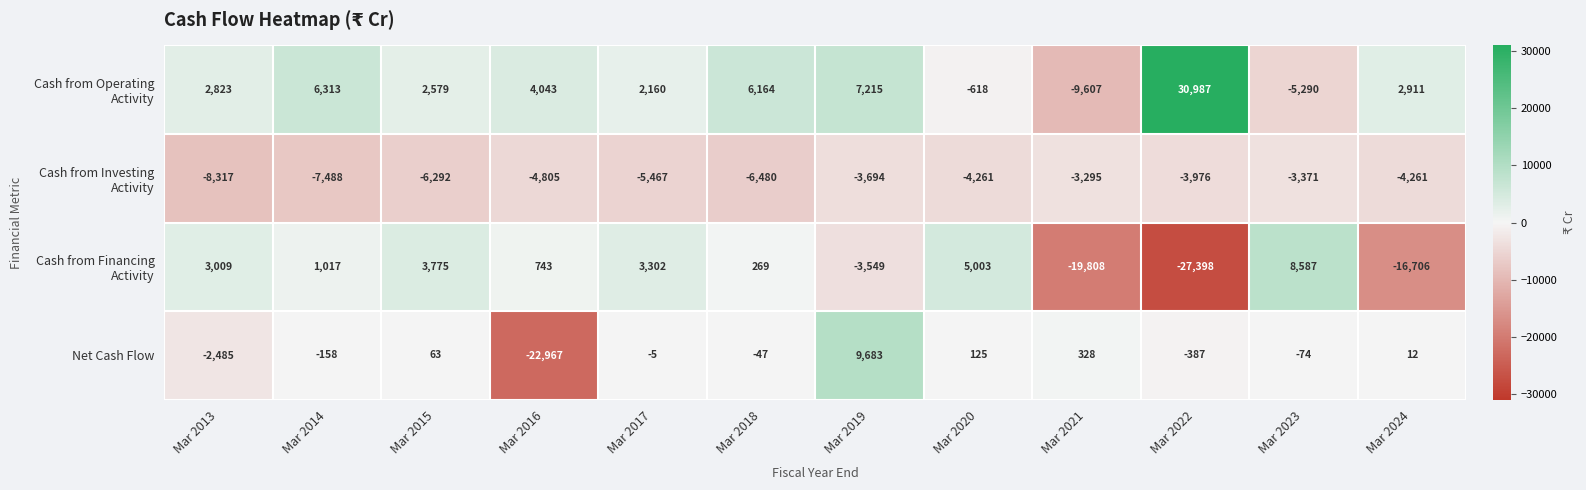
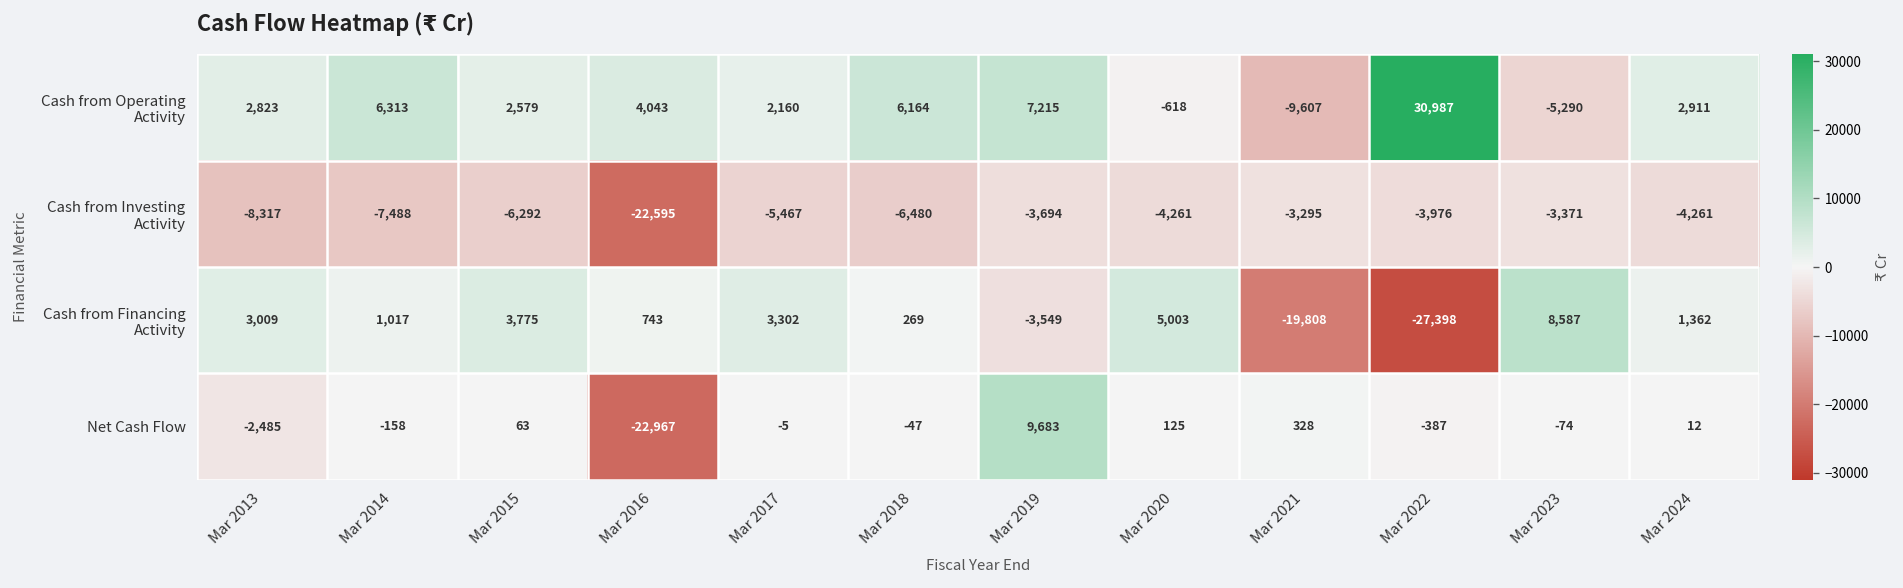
  {
    "Cash from Operating Activity": {
      "Mar 2013": "2,823",
      "Mar 2014": "6,313",
      "Mar 2015": "2,579",
      "Mar 2016": "4,043",
      "Mar 2017": "2,160",
      "Mar 2018": "6,164",
      "Mar 2019": "7,215",
      "Mar 2020": "-618",
      "Mar 2021": "-9,607",
      "Mar 2022": "30,987",
      "Mar 2023": "-5,290",
      "Mar 2024": "2,911"
    },
    "Cash from Investing Activity": {
      "Mar 2013": "-8,317",
      "Mar 2014": "-7,488",
      "Mar 2015": "-6,292",
-     "Mar 2016": "-4,805",
+     "Mar 2016": "-22,595",
      "Mar 2017": "-5,467",
      "Mar 2018": "-6,480",
      "Mar 2019": "-3,694",
      "Mar 2020": "-4,261",
      "Mar 2021": "-3,295",
      "Mar 2022": "-3,976",
      "Mar 2023": "-3,371",
      "Mar 2024": "-4,261"
    },
    "Cash from Financing Activity": {
      "Mar 2013": "3,009",
      "Mar 2014": "1,017",
      "Mar 2015": "3,775",
      "Mar 2016": "743",
      "Mar 2017": "3,302",
      "Mar 2018": "269",
      "Mar 2019": "-3,549",
      "Mar 2020": "5,003",
      "Mar 2021": "-19,808",
      "Mar 2022": "-27,398",
      "Mar 2023": "8,587",
-     "Mar 2024": "-16,706"
+     "Mar 2024": "1,362"
    },
    "Net Cash Flow": {
      "Mar 2013": "-2,485",
      "Mar 2014": "-158",
      "Mar 2015": "63",
      "Mar 2016": "-22,967",
      "Mar 2017": "-5",
      "Mar 2018": "-47",
      "Mar 2019": "9,683",
      "Mar 2020": "125",
      "Mar 2021": "328",
      "Mar 2022": "-387",
      "Mar 2023": "-74",
      "Mar 2024": "12"
    }
  }
